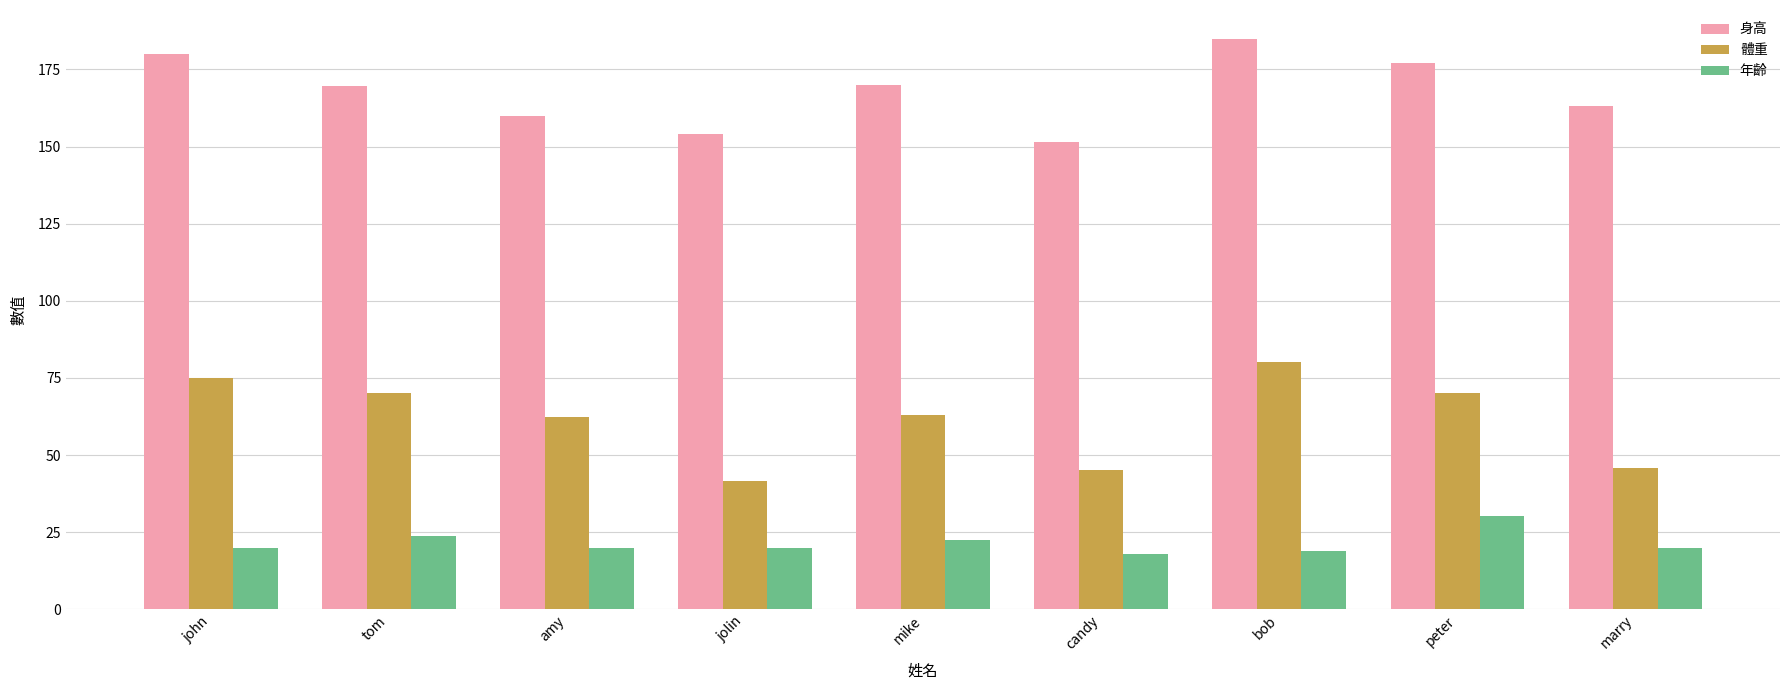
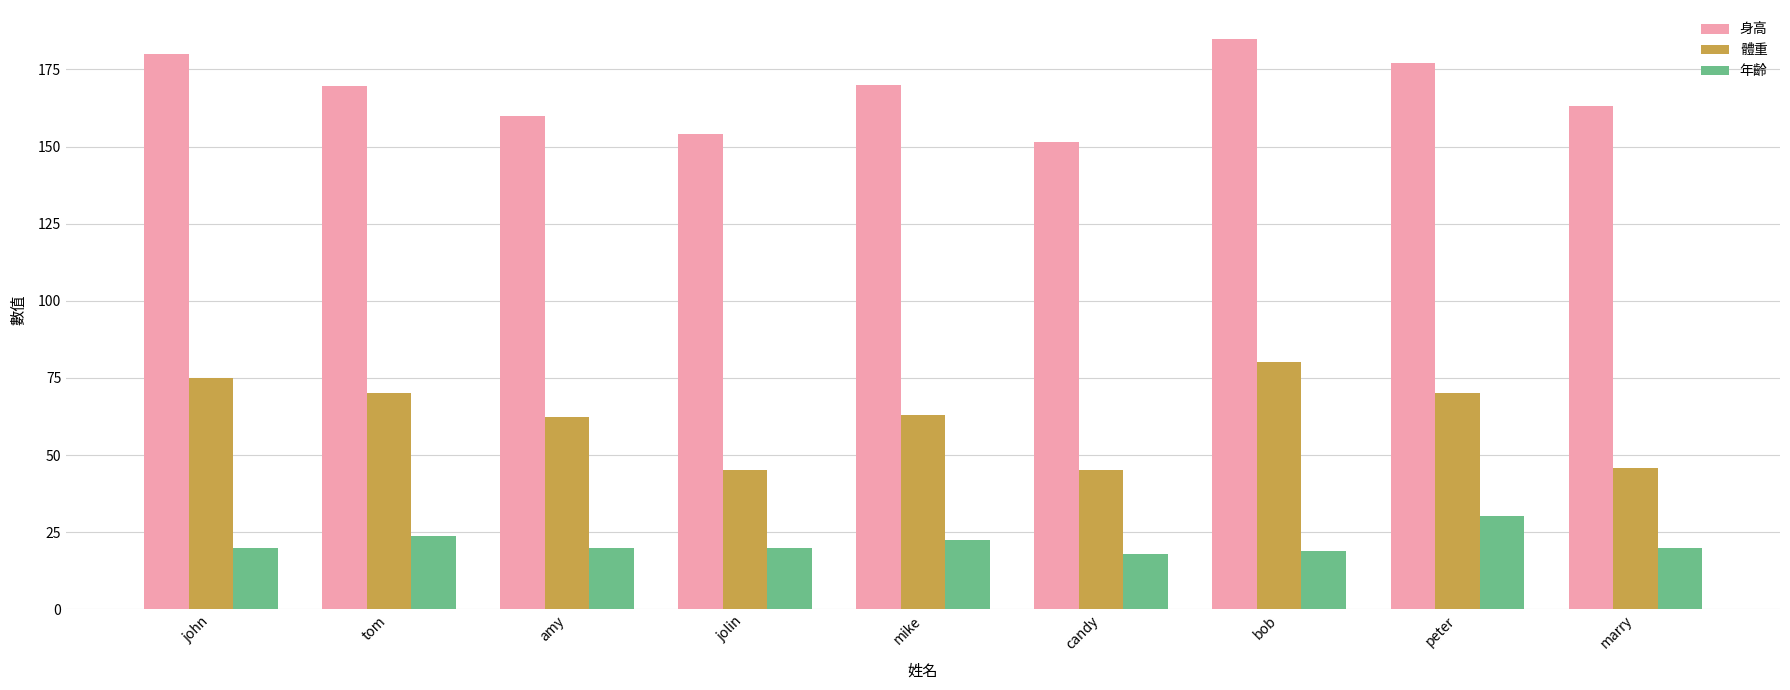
  {
    "身高": {
      "john": 180,
      "tom": 170,
      "amy": 160,
      "jolin": 154,
      "mike": 170,
      "candy": 152,
      "bob": 185,
      "peter": 177,
      "marry": 163
    },
    "體重": {
      "john": 75,
      "tom": 70,
      "amy": 62,
-     "jolin": 42,
+     "jolin": 45,
      "mike": 63,
      "candy": 45,
      "bob": 80,
      "peter": 70,
      "marry": 46
    },
    "年齡": {
      "john": 20,
      "tom": 24,
      "amy": 20,
      "jolin": 20,
      "mike": 22,
      "candy": 18,
      "bob": 19,
      "peter": 30,
      "marry": 20
    }
  }
